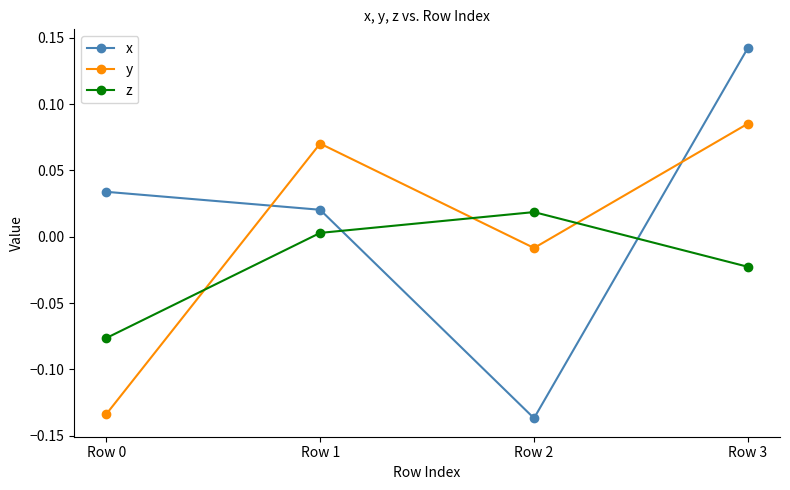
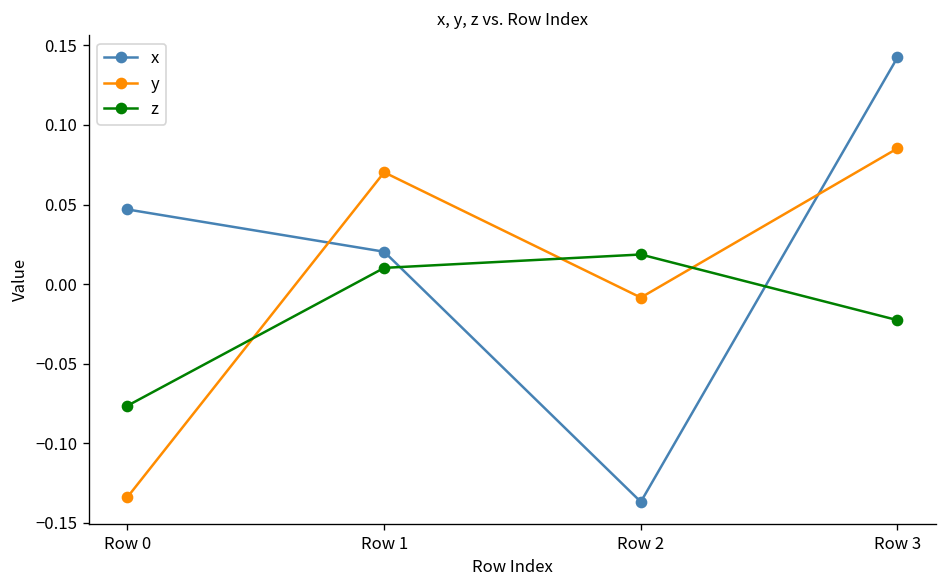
  {
    "x": {
-     "Row 0": 0.034,
+     "Row 0": 0.047,
      "Row 1": 0.020,
      "Row 2": -0.137,
      "Row 3": 0.142
    },
    "y": {
      "Row 0": -0.134,
      "Row 1": 0.070,
      "Row 2": -0.008,
      "Row 3": 0.085
    },
    "z": {
      "Row 0": -0.076,
-     "Row 1": 0.003,
+     "Row 1": 0.010,
      "Row 2": 0.019,
      "Row 3": -0.023
    }
  }
